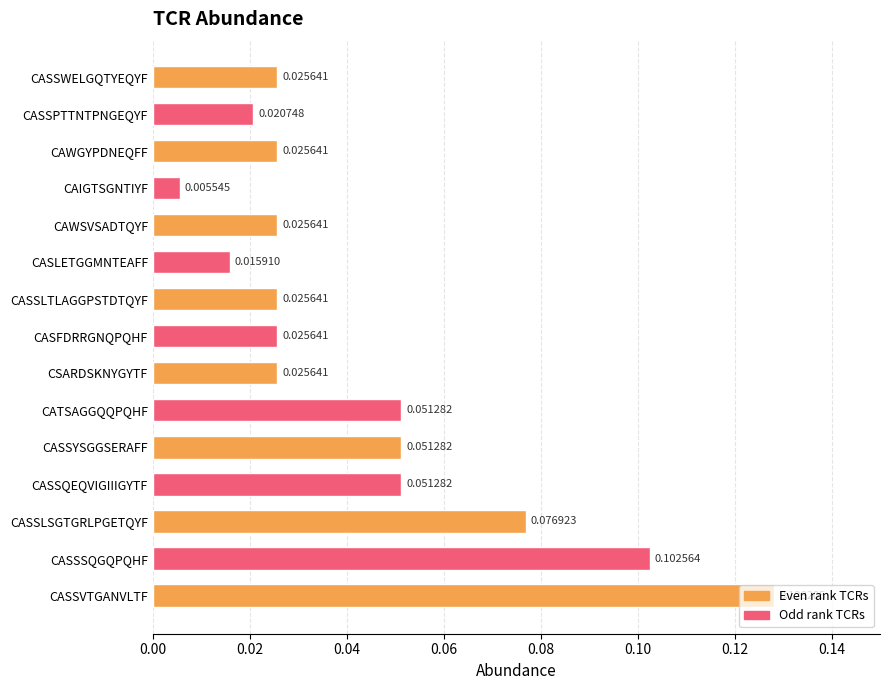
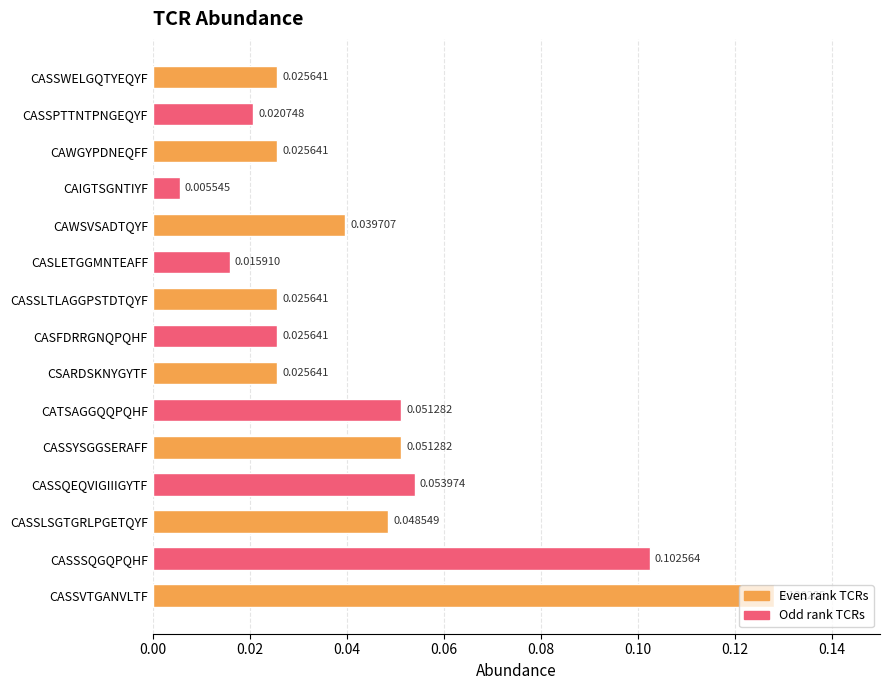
  {
    "CASSWELGQTYEQYF": 0.025641,
    "CASSPTTNTPNGEQYF": 0.020748,
    "CAWGYPDNEQFF": 0.025641,
    "CAIGTSGNTIYF": 0.005545,
-   "CAWSVSADTQYF": 0.025641,
+   "CAWSVSADTQYF": 0.039707,
    "CASLETGGMNTEAFF": 0.015910,
    "CASSLTLAGGPSTDTQYF": 0.025641,
    "CASFDRRGNQPQHF": 0.025641,
    "CSARDSKNYGYTF": 0.025641,
    "CATSAGGQQPQHF": 0.051282,
    "CASSYSGGSERAFF": 0.051282,
-   "CASSQEQVIGIIIGYTF": 0.051282,
-   "CASSLSGTGRLPGETQYF": 0.076923,
+   "CASSQEQVIGIIIGYTF": 0.053974,
+   "CASSLSGTGRLPGETQYF": 0.048549,
    "CASSSQGQPQHF": 0.102564
  }
